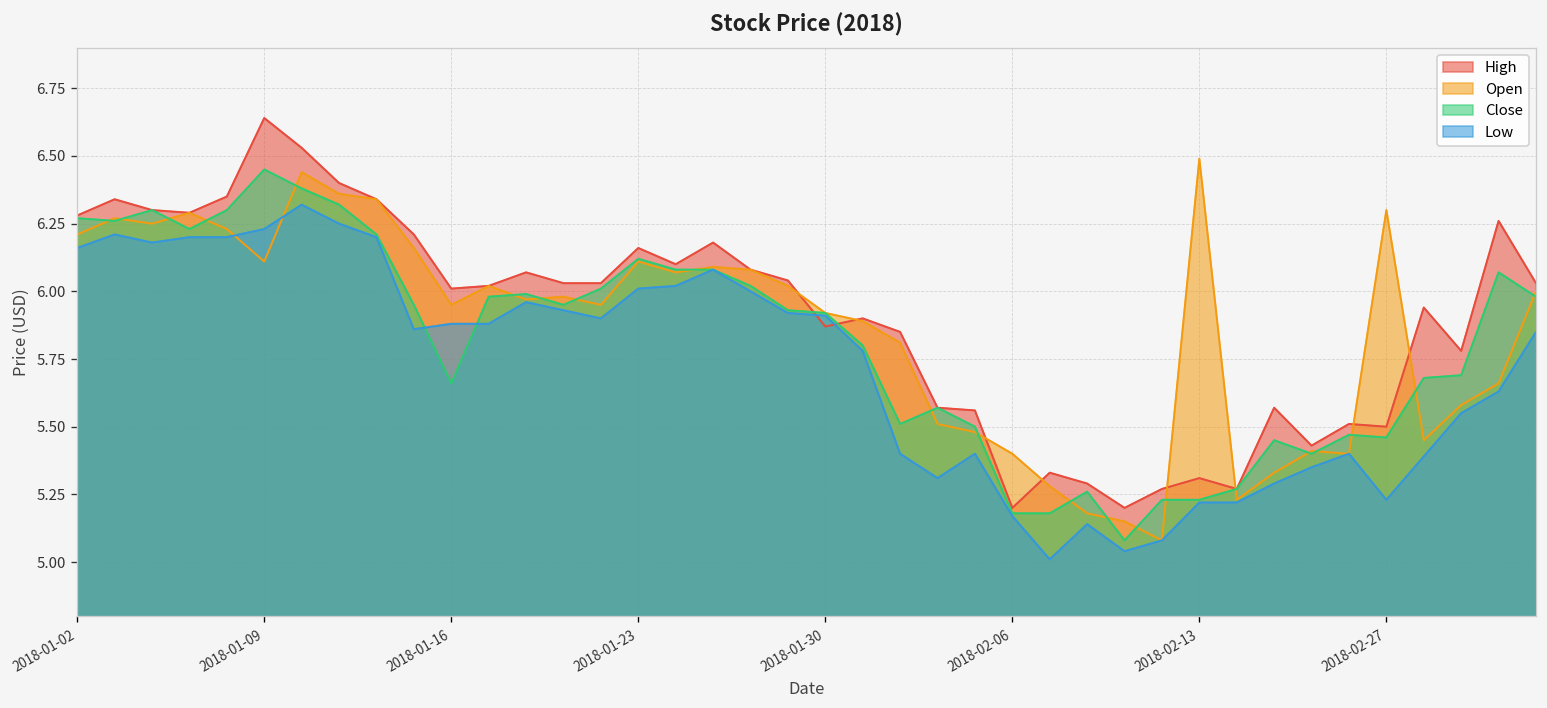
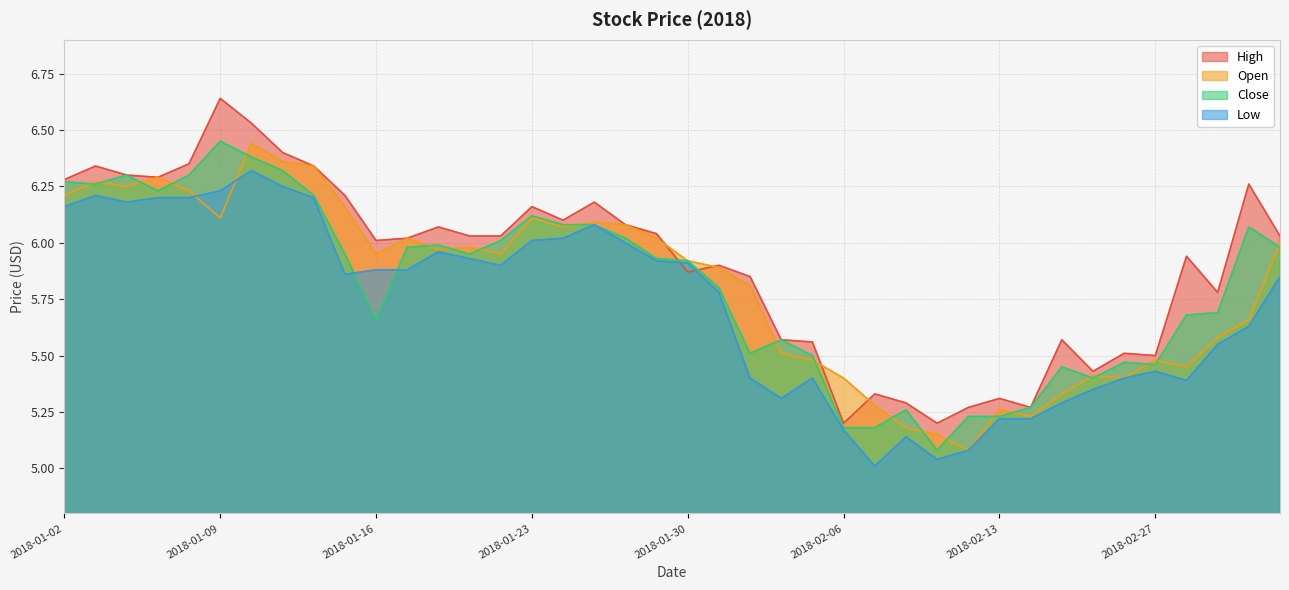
  {
    "High": {
      "2018-01-09": 6.64,
      "2018-01-16": 6.01,
      "2018-01-23": 6.16,
      "2018-01-30": 5.87,
      "2018-02-06": 5.20,
      "2018-02-13": 5.31,
      "2018-02-27": 5.50
    },
    "Open": {
      "2018-01-02": 6.21,
      "2018-01-09": 6.11,
      "2018-01-16": 5.95,
      "2018-02-06": 5.40,
-     "2018-02-13": 6.49,
-     "2018-02-27": 6.30
+     "2018-02-13": 5.26,
+     "2018-02-27": 5.48
    },
    "Close": {
      "2018-01-09": 6.45,
      "2018-01-16": 5.66,
      "2018-02-27": 5.46
    },
    "Low": {
      "2018-01-02": 6.16,
      "2018-01-09": 6.23,
      "2018-01-16": 5.88,
      "2018-01-23": 6.01,
-     "2018-02-27": 5.23
+     "2018-02-27": 5.43
    }
  }
